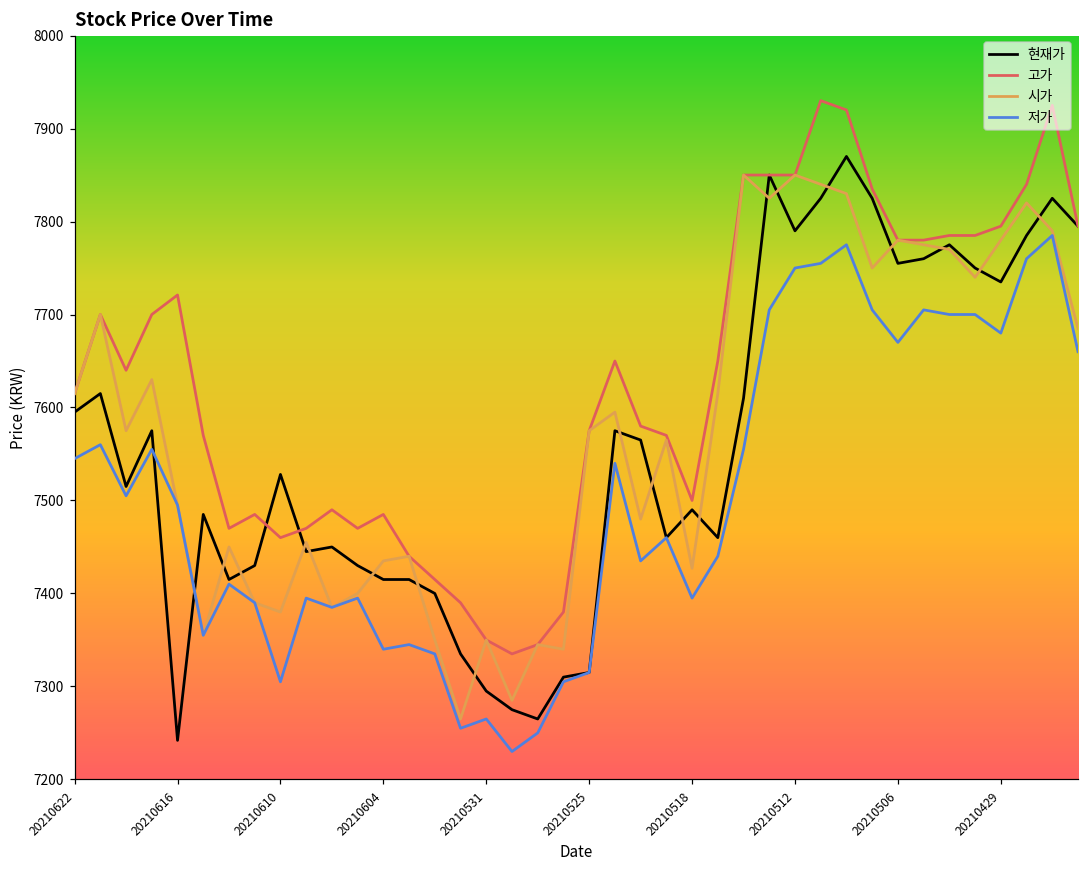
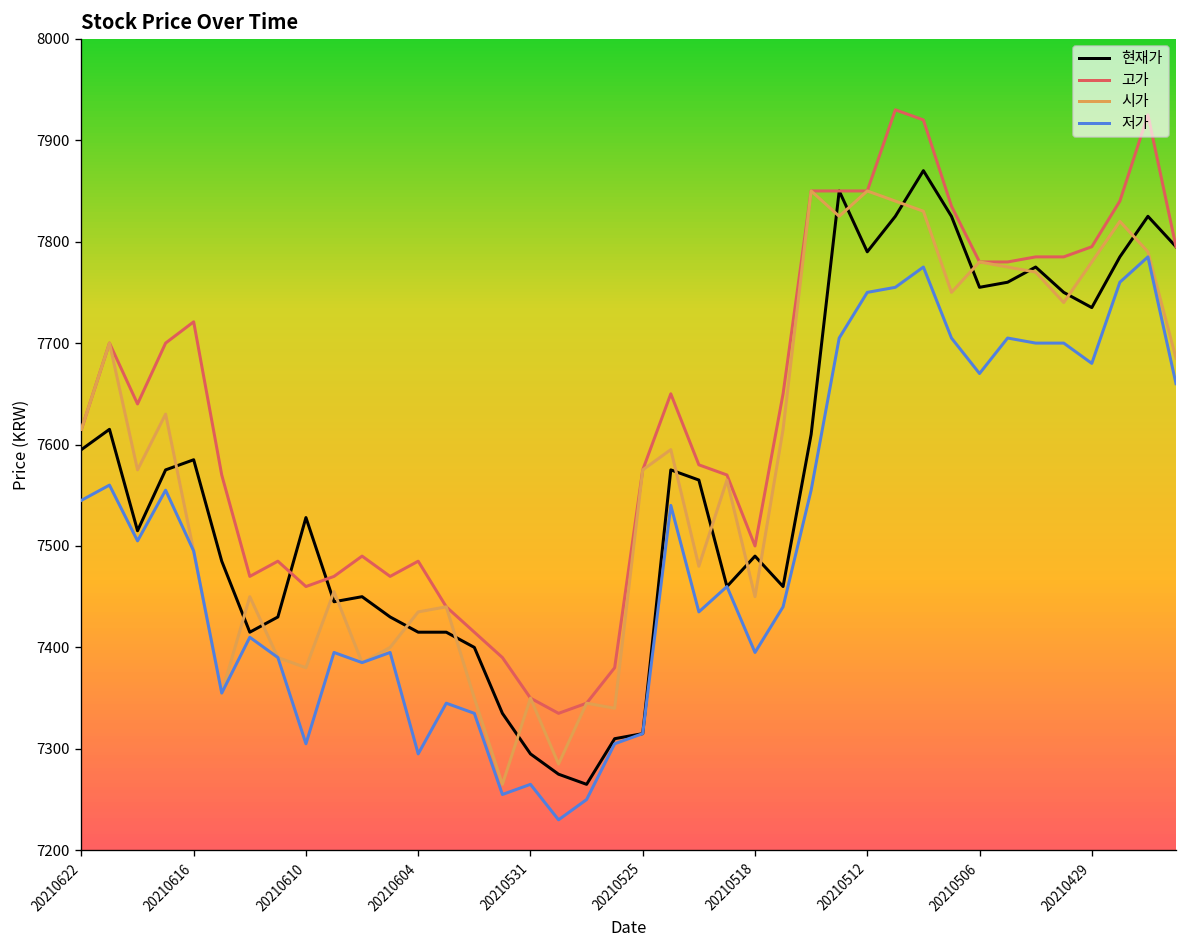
  {
    "현재가": {
      "20210622": 7600,
-     "20210616": 7240,
+     "20210616": 7590,
      "20210610": 7530,
      "20210604": 7420,
      "20210531": 7300,
      "20210518": 7490,
      "20210512": 7790,
      "20210506": 7760,
      "20210429": 7740
    },
    "고가": {
      "20210616": 7720,
      "20210610": 7460,
      "20210604": 7490,
      "20210518": 7500,
      "20210429": 7800
    },
    "시가": {
      "20210610": 7380,
      "20210604": 7440,
-     "20210518": 7430,
+     "20210518": 7450,
      "20210429": 7780
    },
    "저가": {
      "20210622": 7550,
      "20210610": 7310,
-     "20210604": 7340,
+     "20210604": 7300,
      "20210531": 7270,
      "20210518": 7400,
      "20210512": 7750,
      "20210506": 7670,
      "20210429": 7680
    }
  }
